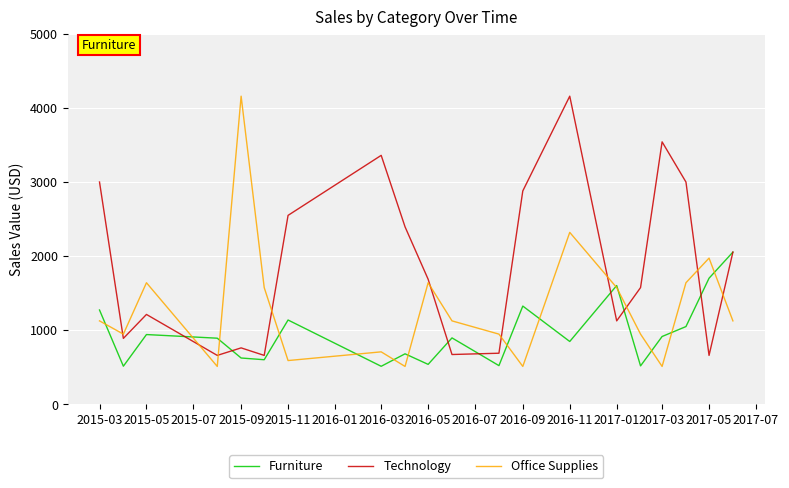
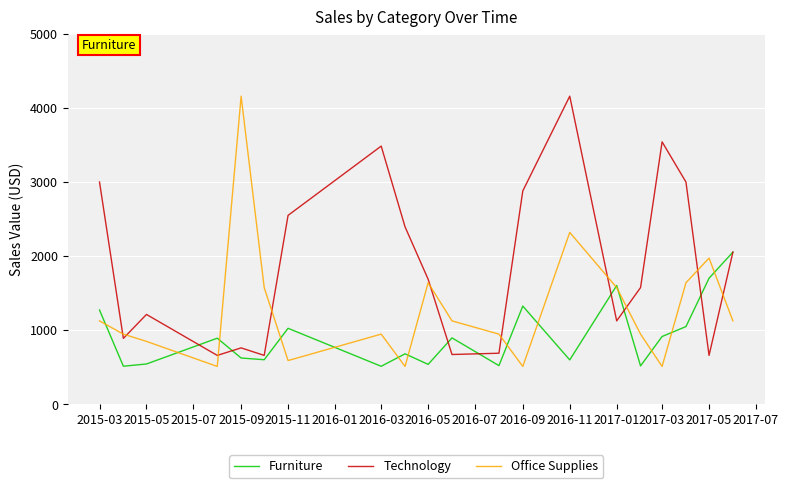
  {
    "Furniture": {
      "2015-03": 1300,
-     "2015-05": 900,
+     "2015-05": 500,
      "2015-09": 600,
-     "2015-11": 1100,
+     "2015-11": 1000,
      "2016-03": 500,
      "2016-05": 500,
      "2016-09": 1300,
-     "2016-11": 800,
+     "2016-11": 600,
      "2017-03": 900,
      "2017-05": 1700
    },
    "Technology": {
      "2015-03": 3000,
      "2015-05": 1200,
      "2015-09": 800,
      "2015-11": 2500,
-     "2016-03": 3400,
+     "2016-03": 3500,
      "2016-05": 1700,
      "2016-09": 2900,
      "2016-11": 4200,
      "2017-01": 1100,
      "2017-03": 3500,
      "2017-05": 700
    },
    "Office Supplies": {
      "2015-03": 1100,
-     "2015-05": 1600,
+     "2015-05": 800,
      "2015-09": 4200,
      "2015-11": 600,
-     "2016-03": 700,
+     "2016-03": 900,
      "2016-05": 1600,
      "2016-09": 500,
      "2016-11": 2300,
      "2017-03": 500,
      "2017-05": 2000
    }
  }
